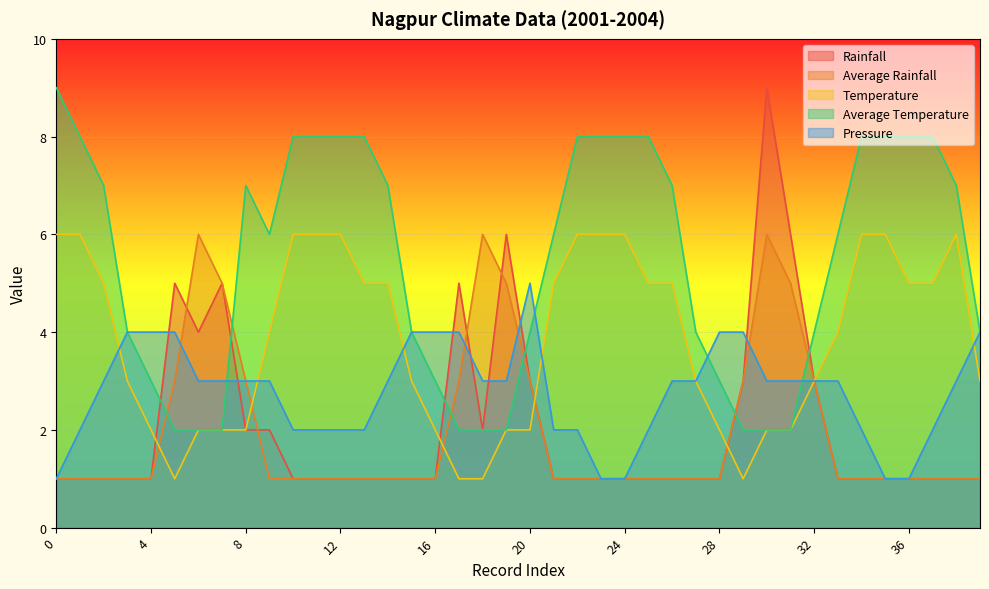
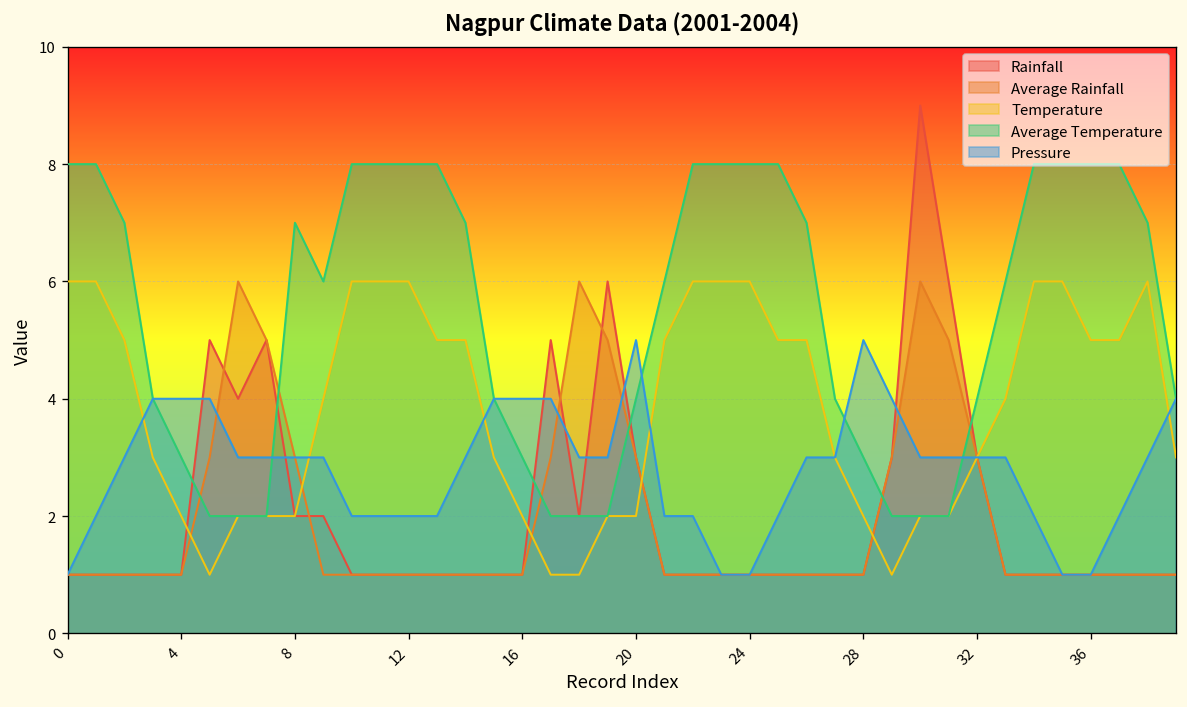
  {
    "Average Temperature": {
-     "0": 9,
+     "0": 8,
      "4": 3,
      "8": 7,
      "12": 8,
      "16": 3,
      "20": 4,
      "24": 8,
      "28": 3,
      "32": 4
    },
    "Pressure": {
      "4": 4,
      "12": 2,
      "16": 4,
      "20": 5,
-     "28": 4
+     "28": 5
    }
  }
